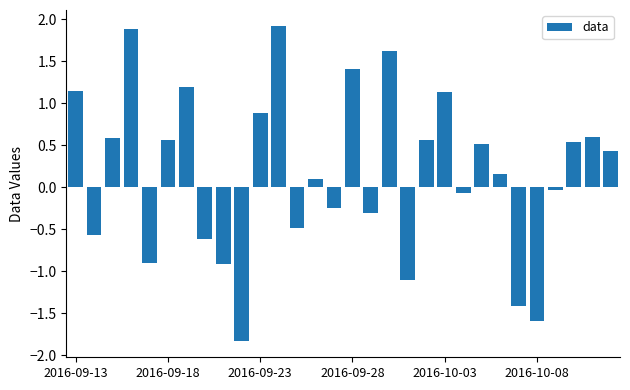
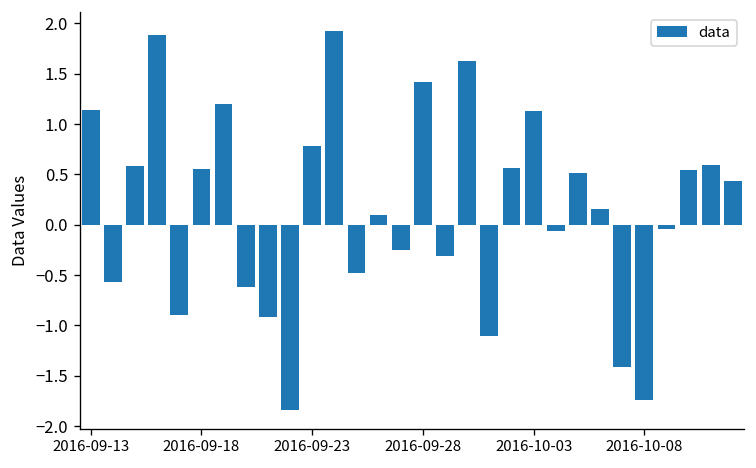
  {
    "2016-09-13": 1.1,
    "2016-09-18": 0.6,
-   "2016-09-23": 0.9,
+   "2016-09-23": 0.8,
    "2016-09-28": 1.4,
    "2016-10-03": 1.1,
-   "2016-10-08": -1.6
+   "2016-10-08": -1.7
  }
